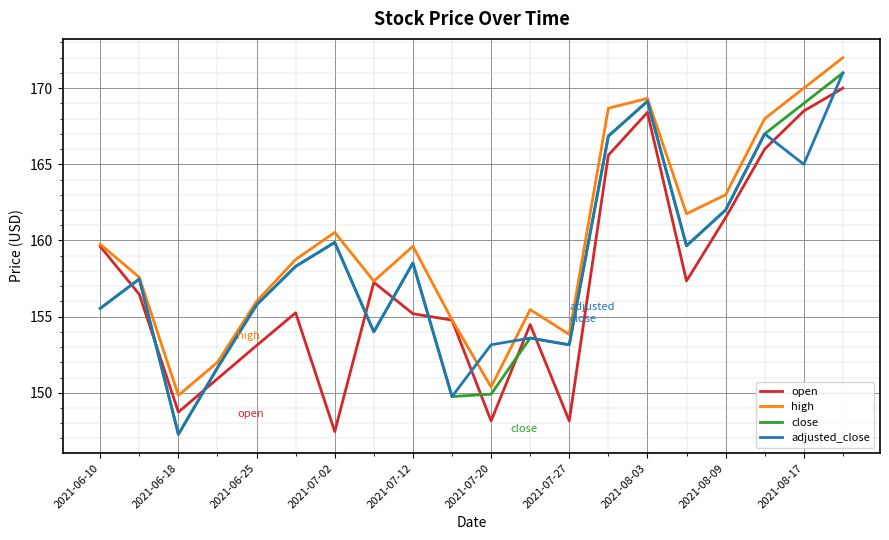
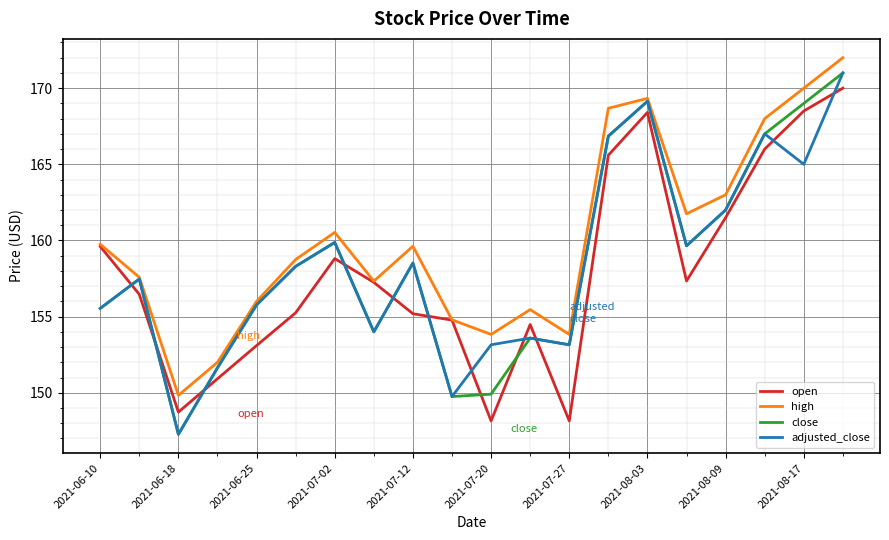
  {
    "open": {
      "2021-06-18": 148.7,
      "2021-06-25": 153.1,
-     "2021-07-02": 147.5,
+     "2021-07-02": 158.8,
      "2021-07-12": 155.2,
      "2021-07-20": 148.2,
      "2021-07-27": 148.2,
      "2021-08-03": 168.4,
      "2021-08-09": 161.5,
      "2021-08-17": 168.5
    },
    "high": {
      "2021-06-18": 149.8,
      "2021-06-25": 156.0,
      "2021-07-02": 160.5,
      "2021-07-12": 159.6,
-     "2021-07-20": 150.4,
+     "2021-07-20": 153.8,
      "2021-07-27": 153.8,
      "2021-08-03": 169.3,
      "2021-08-09": 163.0,
      "2021-08-17": 170.0
    },
    "close": {
      "2021-07-20": 149.9,
      "2021-08-17": 169.0
    },
    "adjusted_close": {
      "2021-07-20": 153.2,
      "2021-08-17": 165.0
    }
  }
